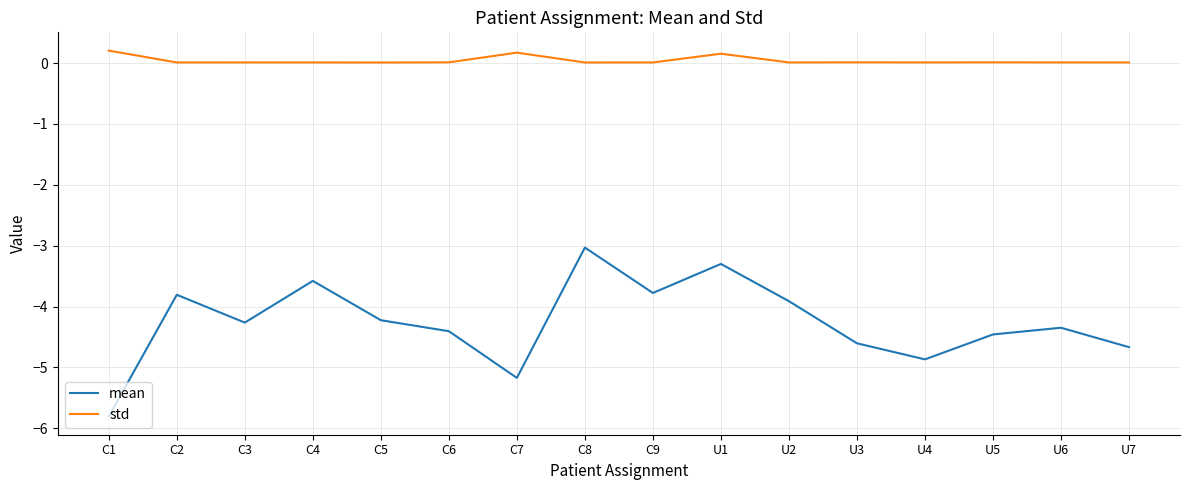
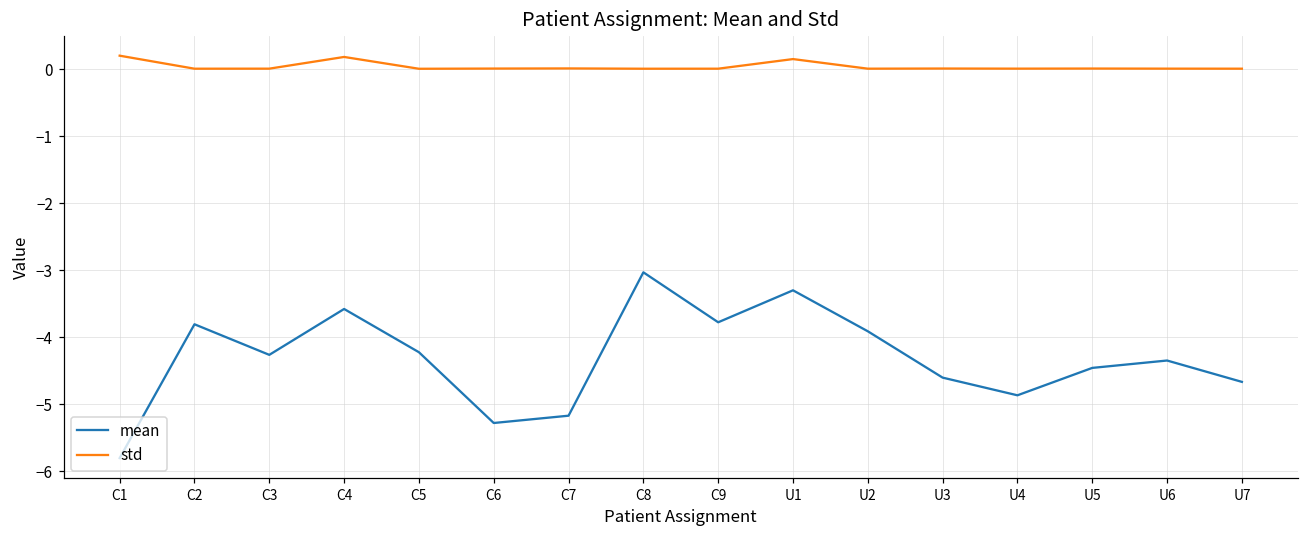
  {
    "mean": {
      "C2": -3.8,
      "C3": -4.3,
      "C4": -3.6,
      "C5": -4.2,
-     "C6": -4.4,
+     "C6": -5.3,
      "C7": -5.2,
      "C8": -3.0,
      "C9": -3.8,
      "U1": -3.3,
      "U2": -3.9,
      "U3": -4.6,
      "U4": -4.9,
      "U5": -4.5,
      "U6": -4.3,
      "U7": -4.7
    },
    "std": {
      "C1": 0.2,
      "C2": 0.0,
      "C3": 0.0,
-     "C4": 0.0,
+     "C4": 0.2,
      "C5": 0.0,
      "C6": 0.0,
-     "C7": 0.2,
+     "C7": 0.0,
      "C8": 0.0,
      "C9": 0.0,
      "U1": 0.2,
      "U2": 0.0,
      "U3": 0.0,
      "U4": 0.0,
      "U5": 0.0,
      "U6": 0.0,
      "U7": 0.0
    }
  }
